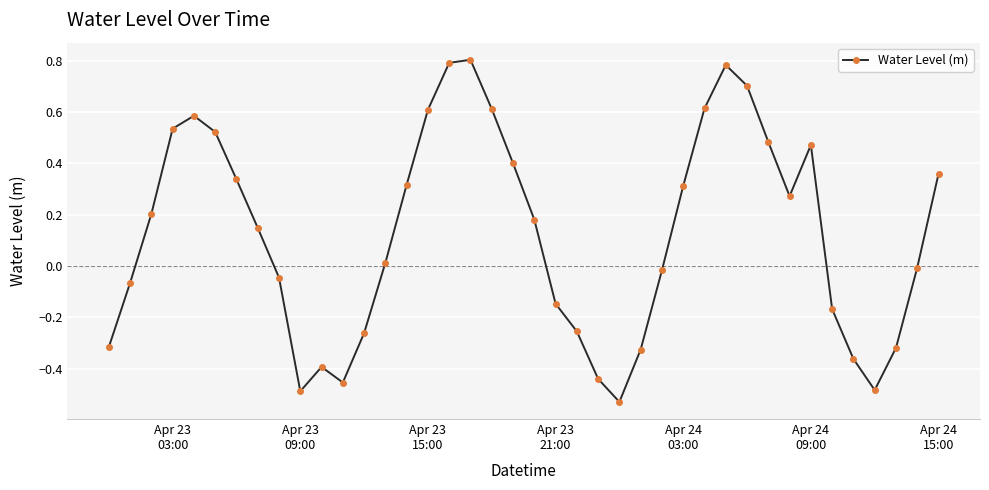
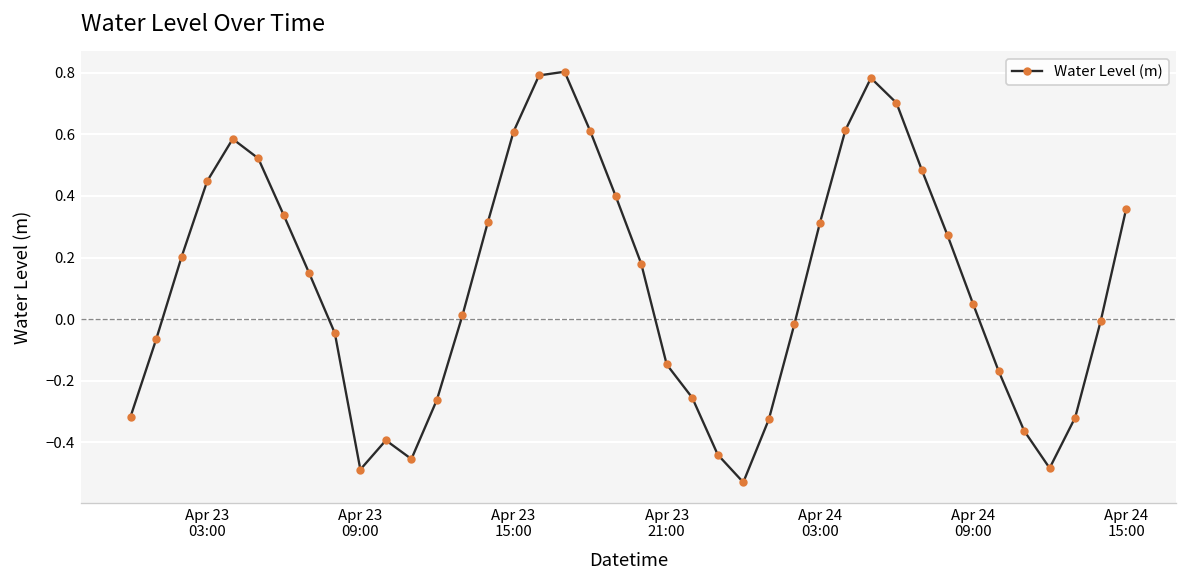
  {
-   "Apr 23 03:00": 0.53,
+   "Apr 23 03:00": 0.45,
    "Apr 23 09:00": -0.49,
    "Apr 23 15:00": 0.61,
    "Apr 23 21:00": -0.15,
    "Apr 24 03:00": 0.31,
-   "Apr 24 09:00": 0.47,
+   "Apr 24 09:00": 0.05,
    "Apr 24 15:00": 0.36
  }
